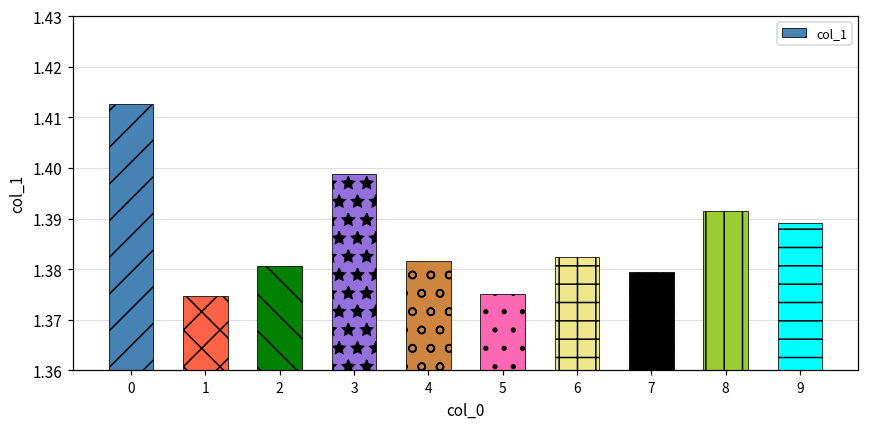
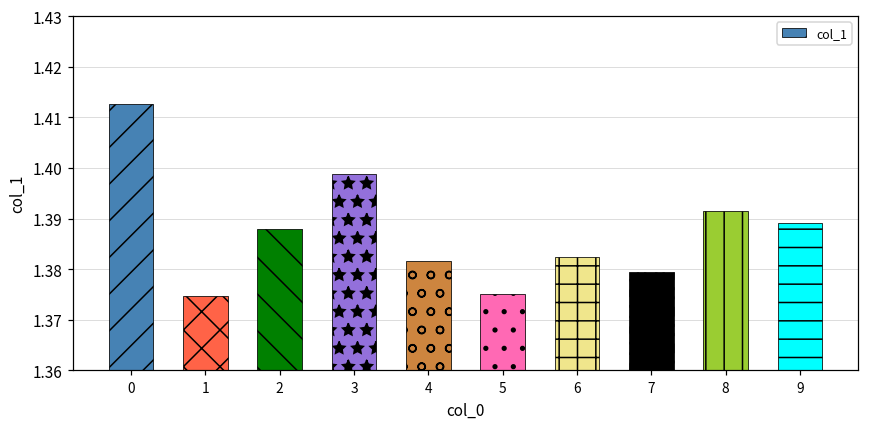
  {
    "0": 1.413,
    "1": 1.375,
-   "2": 1.381,
+   "2": 1.388,
    "3": 1.399,
    "4": 1.382,
    "5": 1.375,
    "6": 1.382,
    "7": 1.379,
    "8": 1.391,
    "9": 1.389
  }
